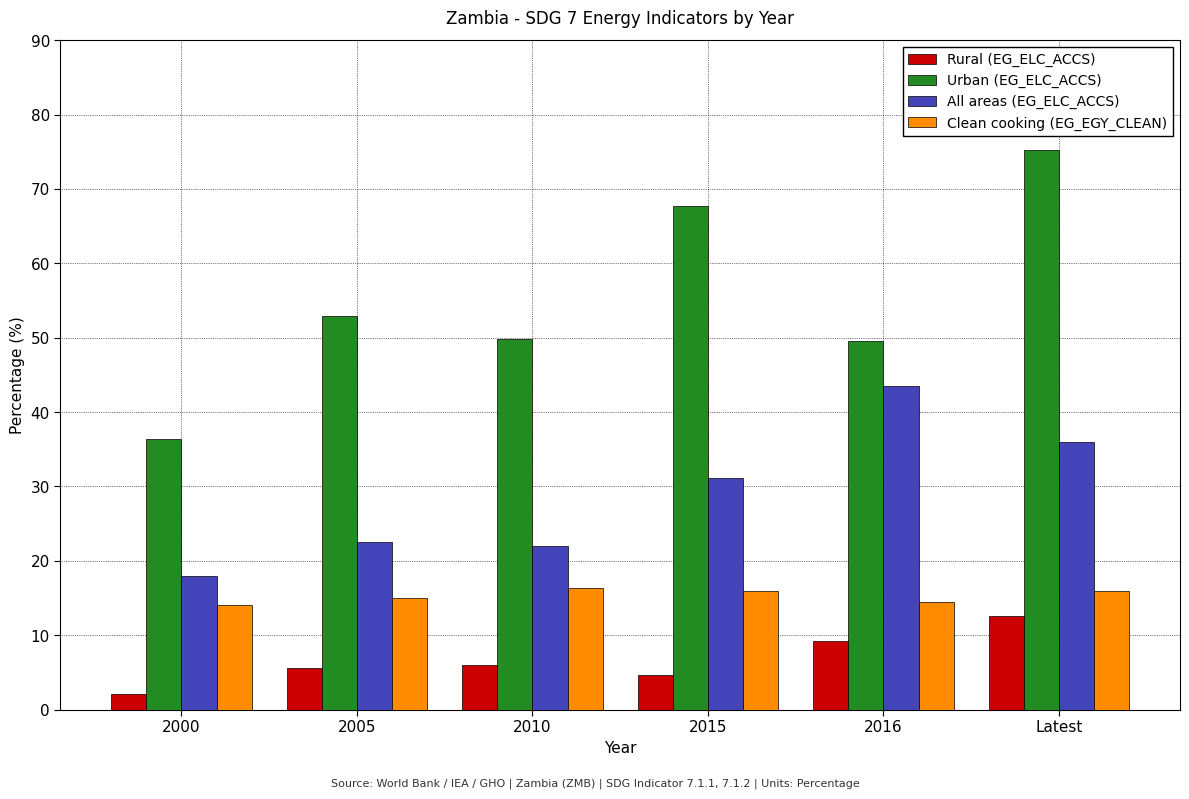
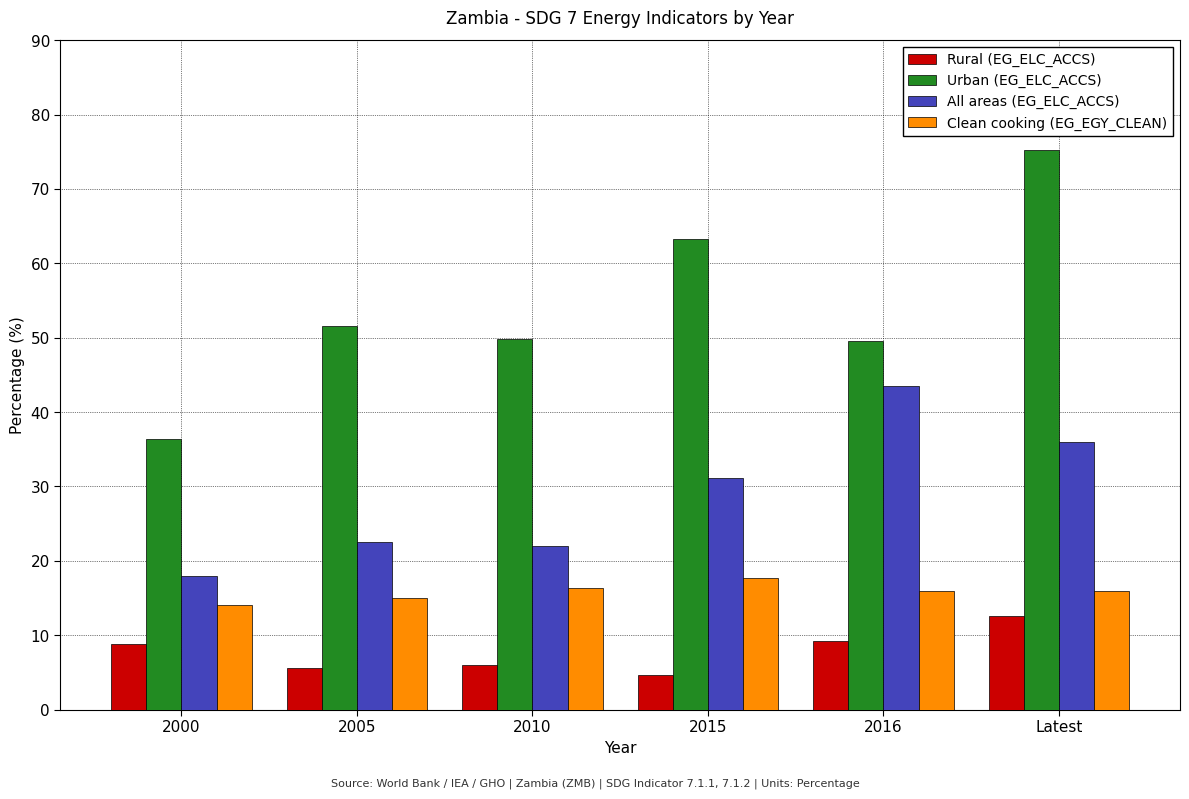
  {
    "Rural (EG_ELC_ACCS)": {
-     "2000": 2,
+     "2000": 9,
      "2005": 6,
      "2010": 6,
      "2015": 5,
      "2016": 9,
      "Latest": 13
    },
    "Urban (EG_ELC_ACCS)": {
      "2000": 36,
-     "2005": 53,
+     "2005": 52,
      "2010": 50,
-     "2015": 68,
+     "2015": 63,
      "2016": 50,
      "Latest": 75
    },
    "All areas (EG_ELC_ACCS)": {
      "2000": 18,
      "2005": 23,
      "2010": 22,
      "2015": 31,
      "2016": 44,
      "Latest": 36
    },
    "Clean cooking (EG_EGY_CLEAN)": {
      "2000": 14,
      "2005": 15,
      "2010": 16,
-     "2015": 16,
-     "2016": 15,
+     "2015": 18,
+     "2016": 16,
      "Latest": 16
    }
  }
